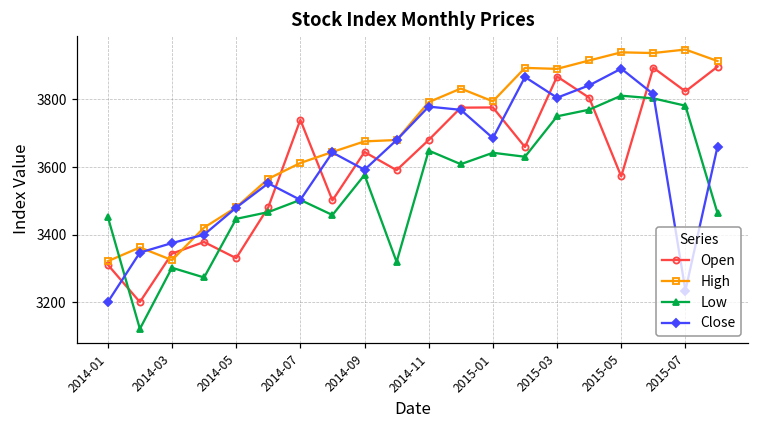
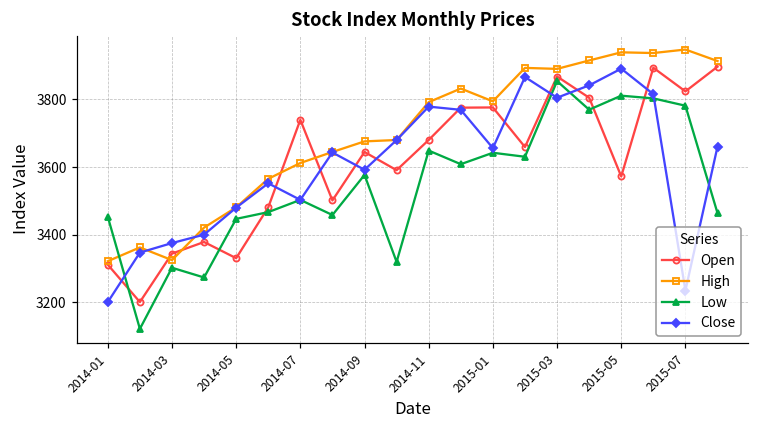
  {
    "Open": {
      "2014-01": 3310,
      "2014-03": 3340,
      "2014-05": 3330,
      "2014-07": 3740,
      "2014-09": 3640,
      "2014-11": 3680,
      "2015-01": 3780,
      "2015-03": 3870,
      "2015-05": 3570,
      "2015-07": 3820
    },
    "High": {
      "2014-01": 3320,
      "2014-03": 3330,
      "2014-07": 3610,
      "2014-09": 3680,
      "2014-11": 3790,
      "2015-01": 3790,
      "2015-03": 3890,
      "2015-05": 3940,
      "2015-07": 3950
    },
    "Low": {
      "2014-01": 3450,
      "2014-03": 3300,
      "2014-05": 3450,
      "2014-09": 3580,
      "2014-11": 3650,
      "2015-01": 3640,
-     "2015-03": 3750,
+     "2015-03": 3850,
      "2015-05": 3810,
      "2015-07": 3780
    },
    "Close": {
      "2014-01": 3200,
      "2014-03": 3380,
      "2014-09": 3590,
      "2014-11": 3780,
-     "2015-01": 3690,
+     "2015-01": 3660,
      "2015-03": 3810,
      "2015-05": 3890
    }
  }
